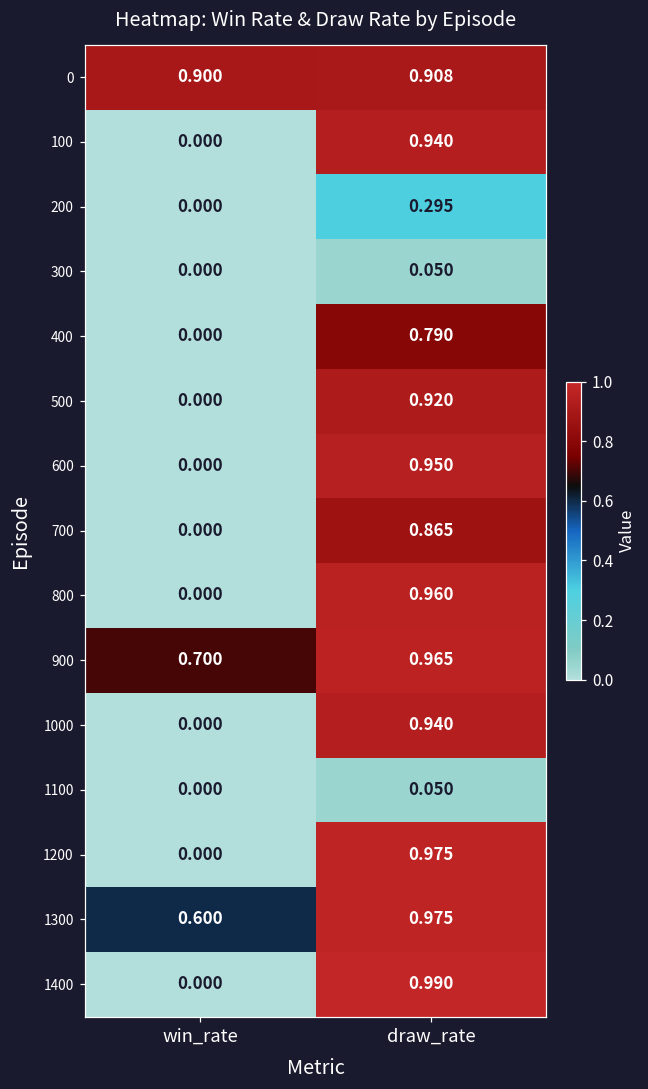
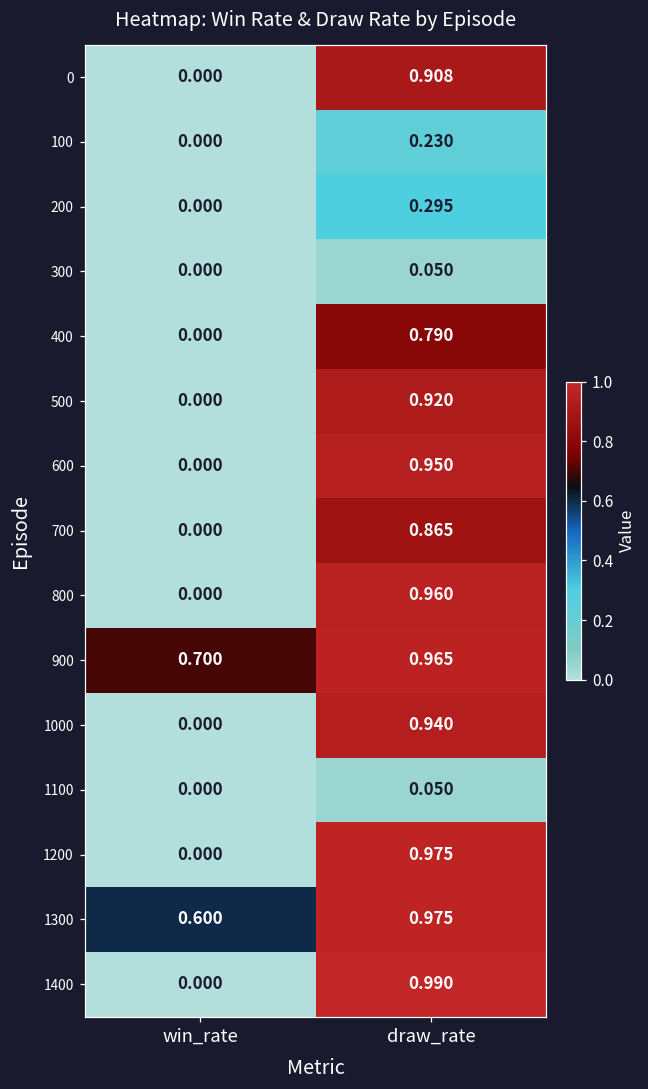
  {
    "0": {
-     "win_rate": 0.900,
+     "win_rate": 0.000,
      "draw_rate": 0.908
    },
    "100": {
      "win_rate": 0.000,
-     "draw_rate": 0.940
+     "draw_rate": 0.230
    },
    "200": {
      "win_rate": 0.000,
      "draw_rate": 0.295
    },
    "300": {
      "win_rate": 0.000,
      "draw_rate": 0.050
    },
    "400": {
      "win_rate": 0.000,
      "draw_rate": 0.790
    },
    "500": {
      "win_rate": 0.000,
      "draw_rate": 0.920
    },
    "600": {
      "win_rate": 0.000,
      "draw_rate": 0.950
    },
    "700": {
      "win_rate": 0.000,
      "draw_rate": 0.865
    },
    "800": {
      "win_rate": 0.000,
      "draw_rate": 0.960
    },
    "900": {
      "win_rate": 0.700,
      "draw_rate": 0.965
    },
    "1000": {
      "win_rate": 0.000,
      "draw_rate": 0.940
    },
    "1100": {
      "win_rate": 0.000,
      "draw_rate": 0.050
    },
    "1200": {
      "win_rate": 0.000,
      "draw_rate": 0.975
    },
    "1300": {
      "win_rate": 0.600,
      "draw_rate": 0.975
    },
    "1400": {
      "win_rate": 0.000,
      "draw_rate": 0.990
    }
  }
